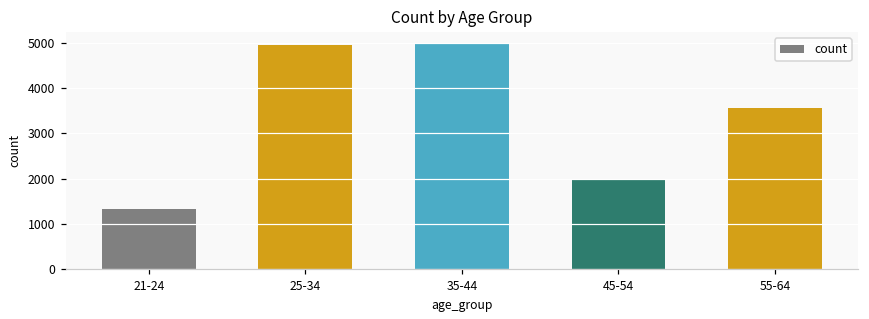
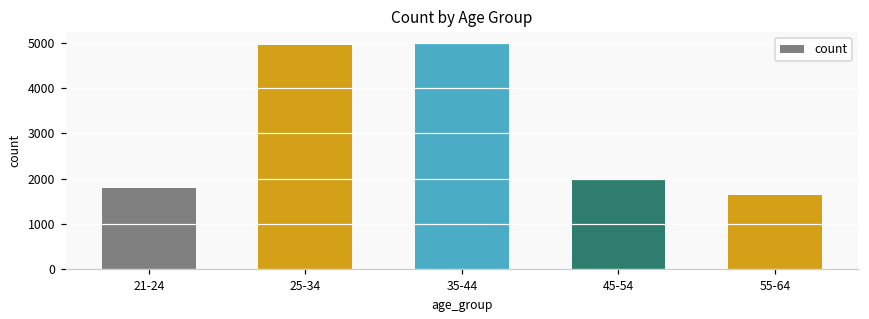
  {
-   "21-24": 1300,
+   "21-24": 1800,
    "25-34": 4900,
    "35-44": 5000,
    "45-54": 2000,
-   "55-64": 3600
+   "55-64": 1600
  }
